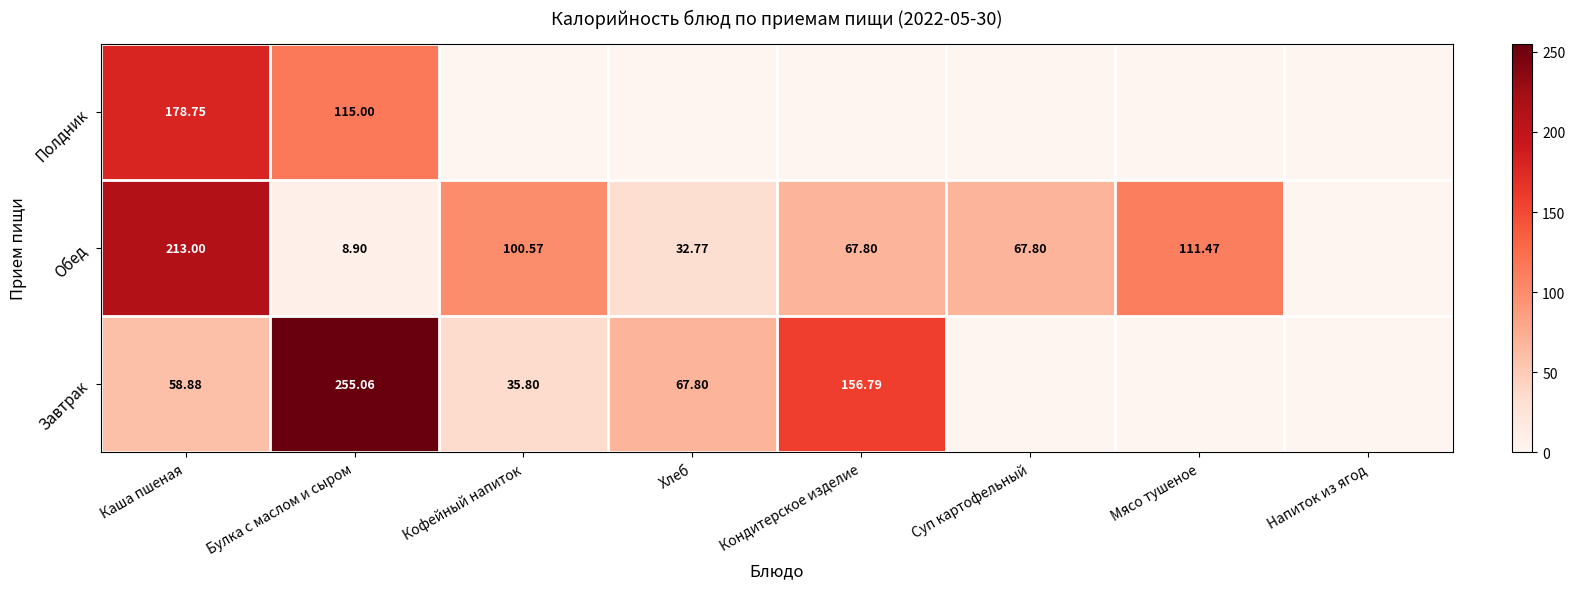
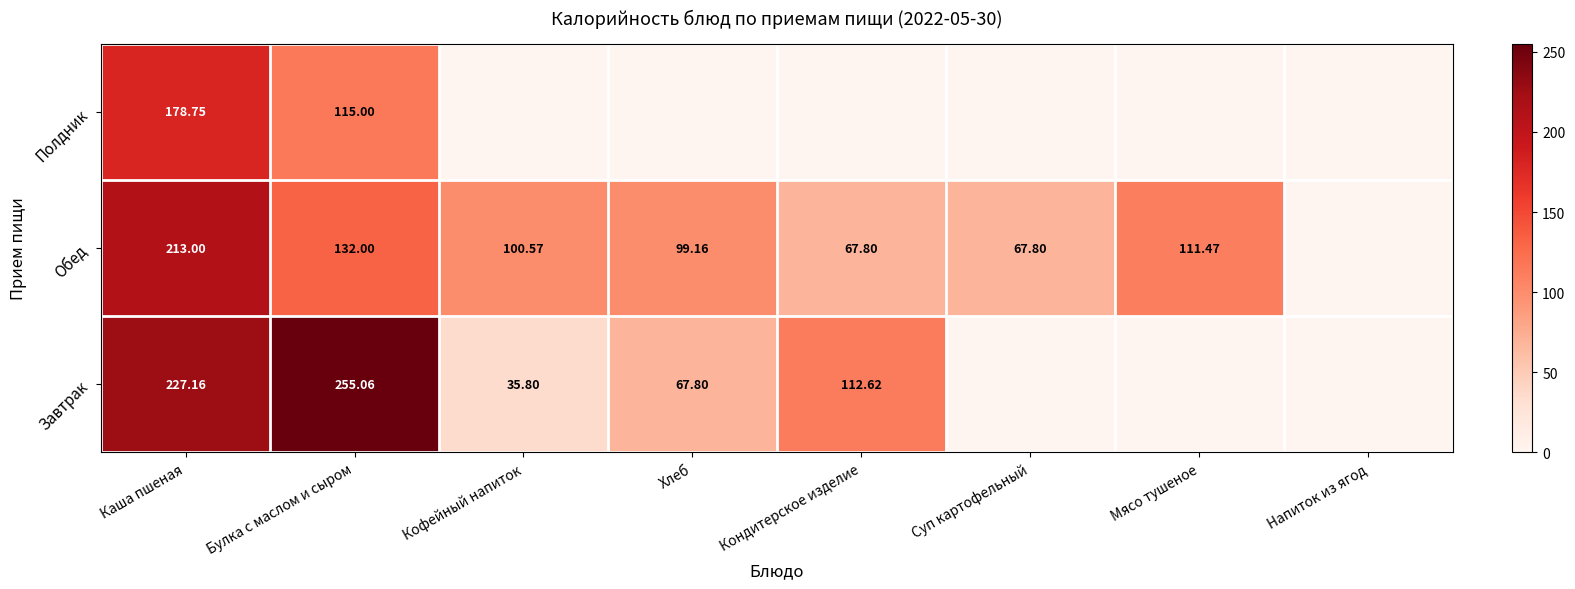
  {
    "Полдник": {
      "Каша пшеная": 178.75,
      "Булка с маслом и сыром": 115.00
    },
    "Обед": {
      "Каша пшеная": 213.00,
-     "Булка с маслом и сыром": 8.90,
+     "Булка с маслом и сыром": 132.00,
      "Кофейный напиток": 100.57,
-     "Хлеб": 32.77,
+     "Хлеб": 99.16,
      "Кондитерское изделие": 67.80,
      "Суп картофельный": 67.80,
      "Мясо тушеное": 111.47
    },
    "Завтрак": {
-     "Каша пшеная": 58.88,
+     "Каша пшеная": 227.16,
      "Булка с маслом и сыром": 255.06,
      "Кофейный напиток": 35.80,
      "Хлеб": 67.80,
-     "Кондитерское изделие": 156.79
+     "Кондитерское изделие": 112.62
    }
  }
